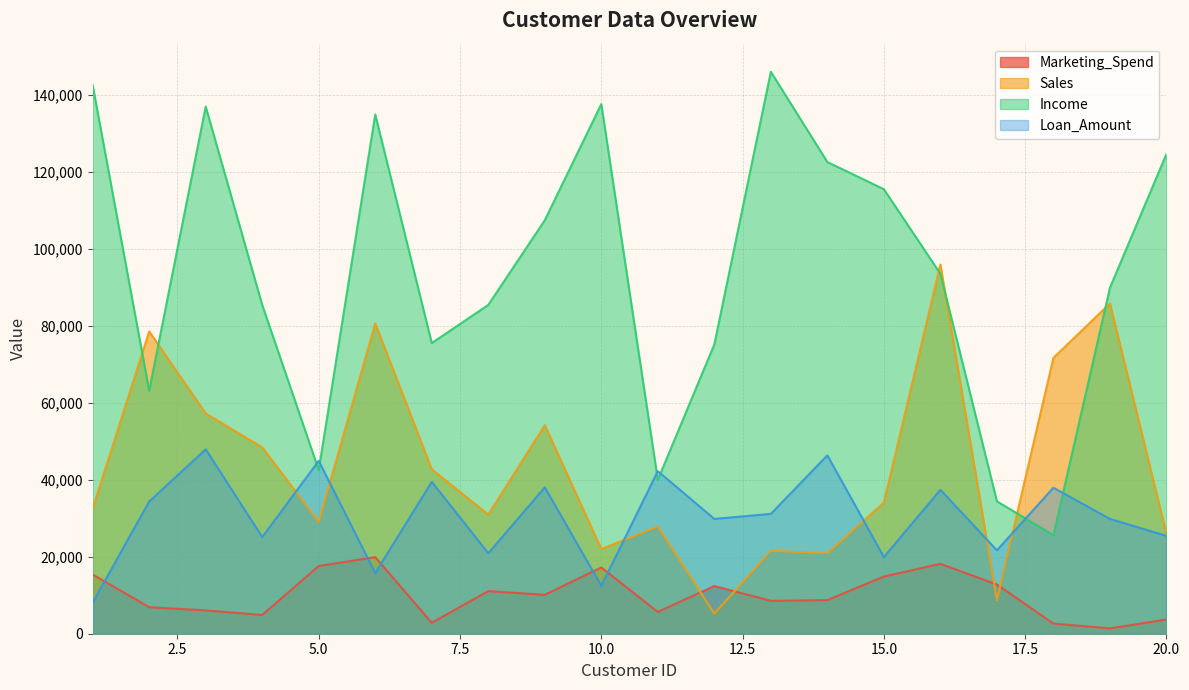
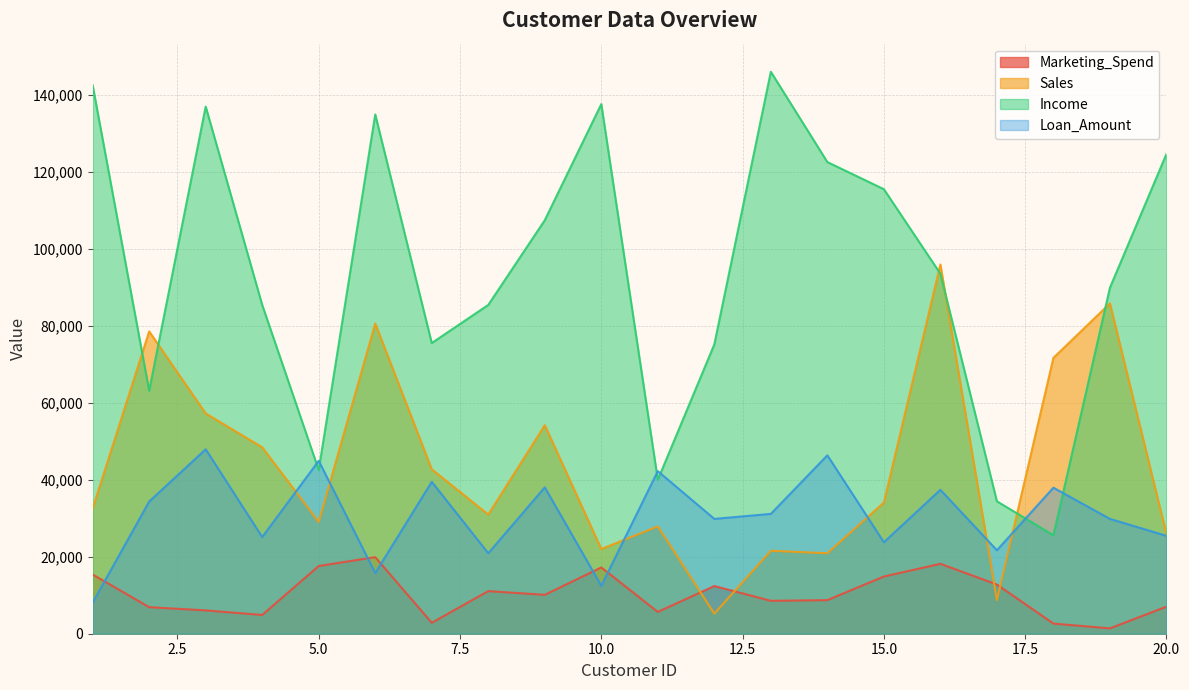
  {
    "Marketing_Spend": {
      "5.0": "18,000",
      "10.0": "17,000",
      "15.0": "15,000",
-     "20.0": "4,000"
+     "20.0": "7,000"
    },
    "Sales": {
      "5.0": "29,000",
      "10.0": "22,000",
      "15.0": "34,000"
    },
    "Income": {
      "5.0": "42,000",
      "10.0": "138,000",
      "15.0": "115,000",
      "20.0": "125,000"
    },
    "Loan_Amount": {
      "5.0": "45,000",
      "10.0": "12,000",
-     "15.0": "20,000"
+     "15.0": "24,000"
    }
  }
